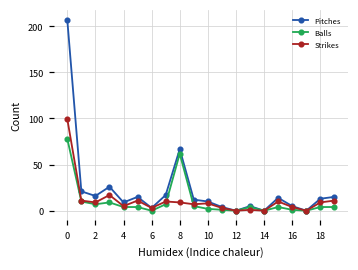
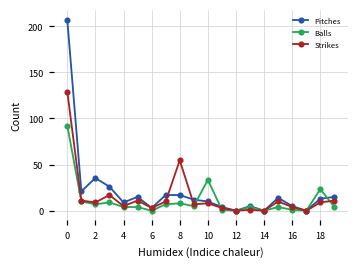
  {
    "Pitches": {
      "0": 210,
-     "2": 20,
+     "2": 40,
      "4": 10,
-     "8": 70,
+     "8": 20,
      "18": 10
    },
    "Balls": {
-     "0": 80,
-     "8": 60,
-     "10": 0,
-     "18": 0
+     "0": 90,
+     "8": 10,
+     "10": 30,
+     "18": 20
    },
    "Strikes": {
-     "0": 100,
-     "8": 10,
+     "0": 130,
+     "8": 50,
      "18": 10
    }
  }
